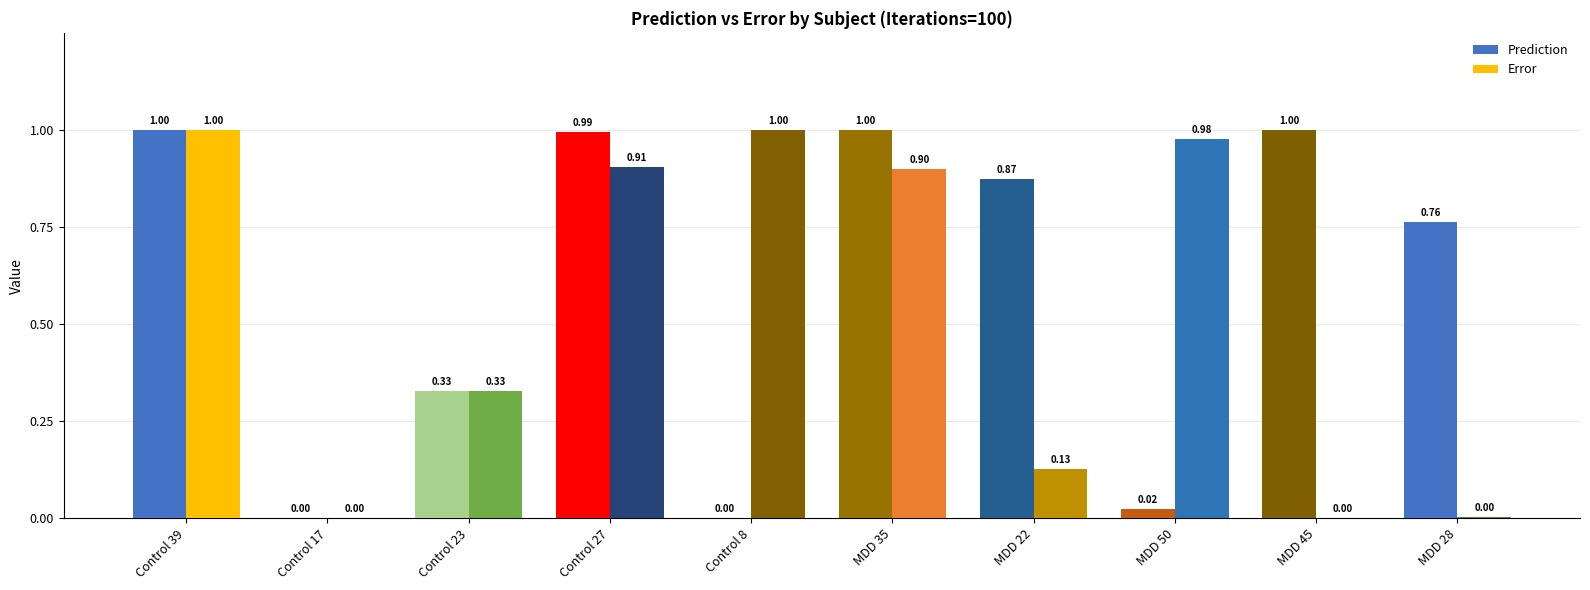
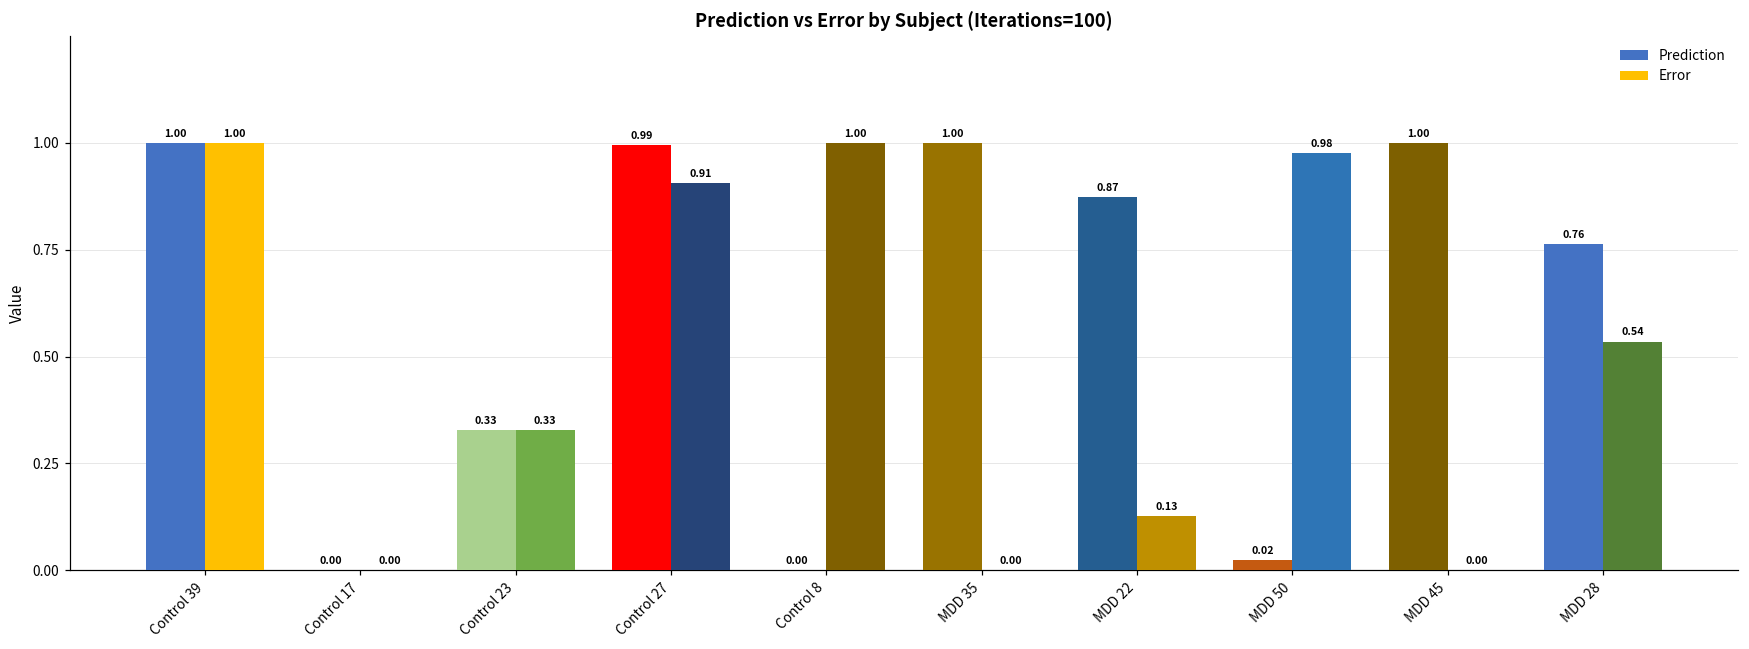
  {
    "Prediction": {
      "Control 39": 1.00,
      "Control 17": 0.00,
      "Control 23": 0.33,
      "Control 27": 0.99,
      "Control 8": 0.00,
      "MDD 35": 1.00,
      "MDD 22": 0.87,
      "MDD 50": 0.02,
      "MDD 45": 1.00,
      "MDD 28": 0.76
    },
    "Error": {
      "Control 39": 1.00,
      "Control 17": 0.00,
      "Control 23": 0.33,
      "Control 27": 0.91,
      "Control 8": 1.00,
-     "MDD 35": 0.90,
+     "MDD 35": 0.00,
      "MDD 22": 0.13,
      "MDD 50": 0.98,
      "MDD 45": 0.00,
-     "MDD 28": 0.00
+     "MDD 28": 0.54
    }
  }
